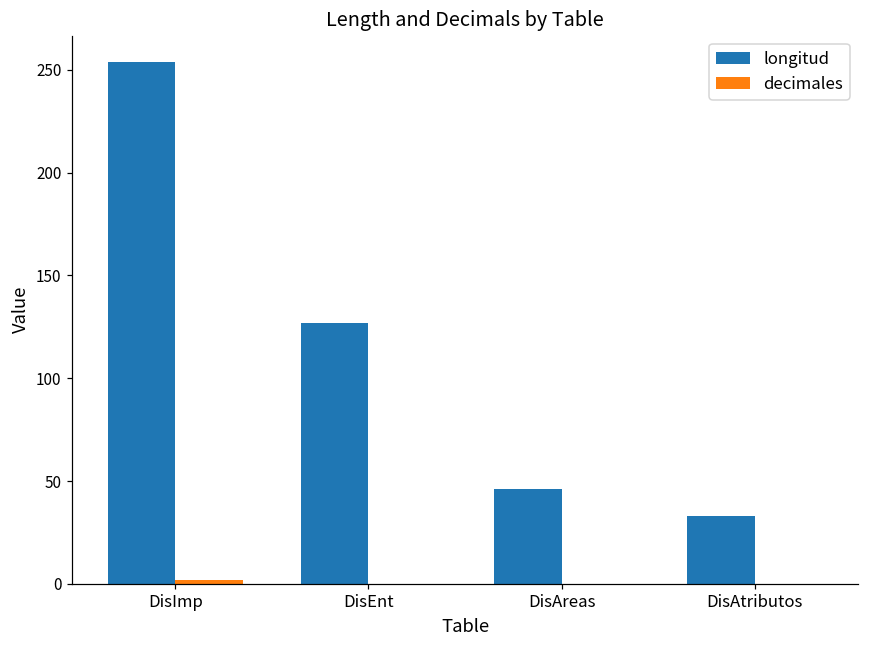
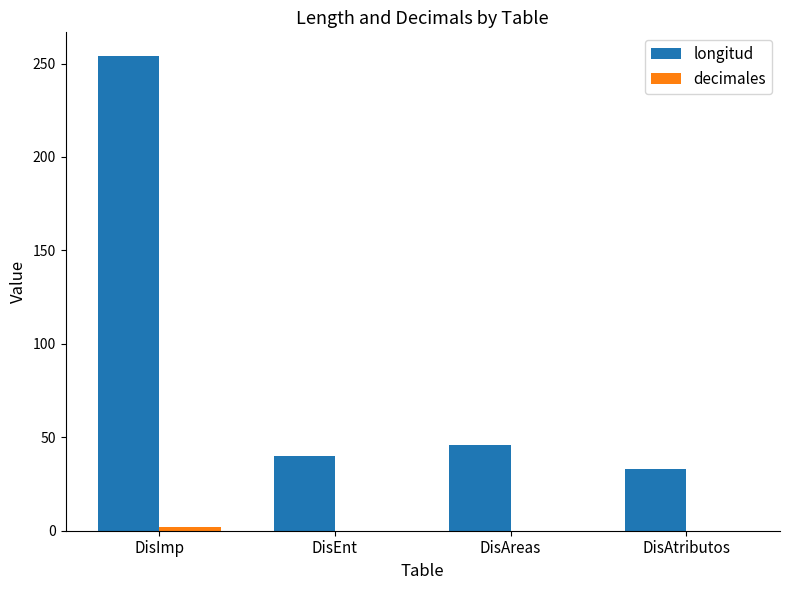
  {
    "longitud": {
      "DisImp": 254,
-     "DisEnt": 127,
+     "DisEnt": 40,
      "DisAreas": 46,
      "DisAtributos": 33
    },
    "decimales": {
      "DisImp": 2,
      "DisEnt": 0,
      "DisAreas": 0,
      "DisAtributos": 0
    }
  }
